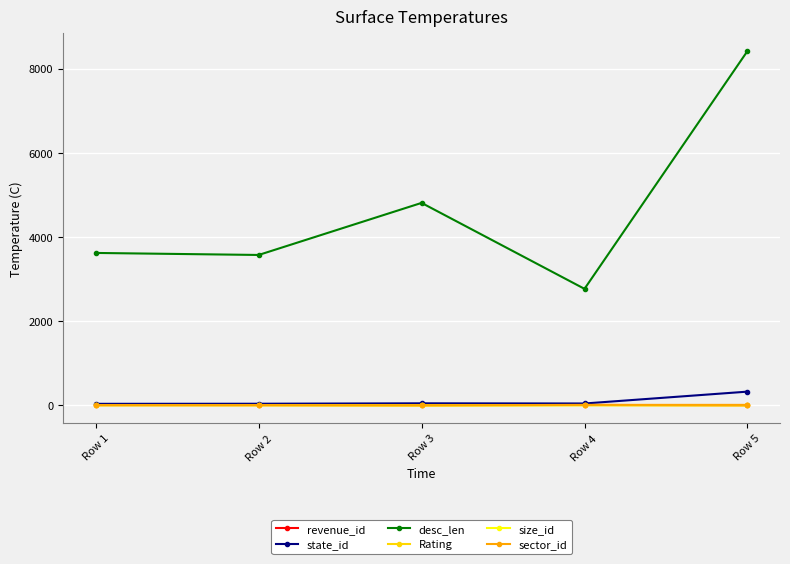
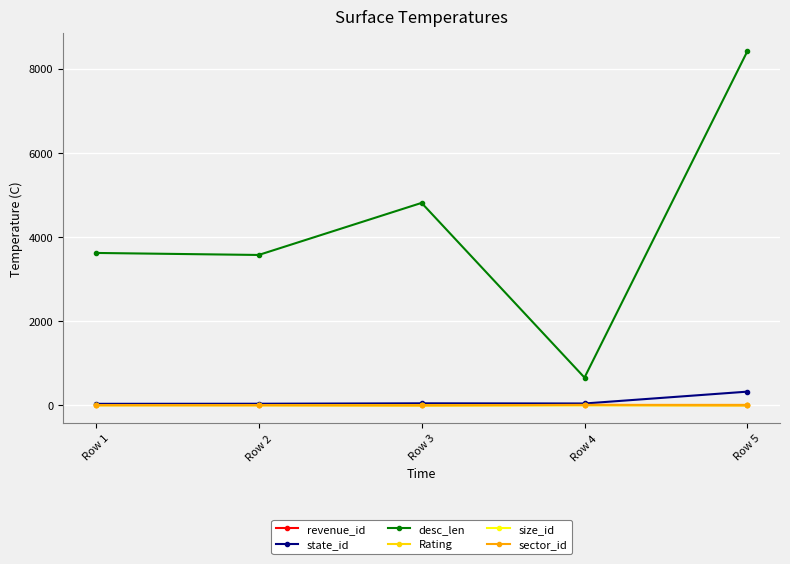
  {
    "sector_id": {
      "Row 5": 0
    },
    "state_id": {
      "Row 5": 300
    },
    "desc_len": {
      "Row 1": 3600,
      "Row 2": 3600,
      "Row 3": 4800,
-     "Row 4": 2800,
+     "Row 4": 700,
      "Row 5": 8400
    }
  }
